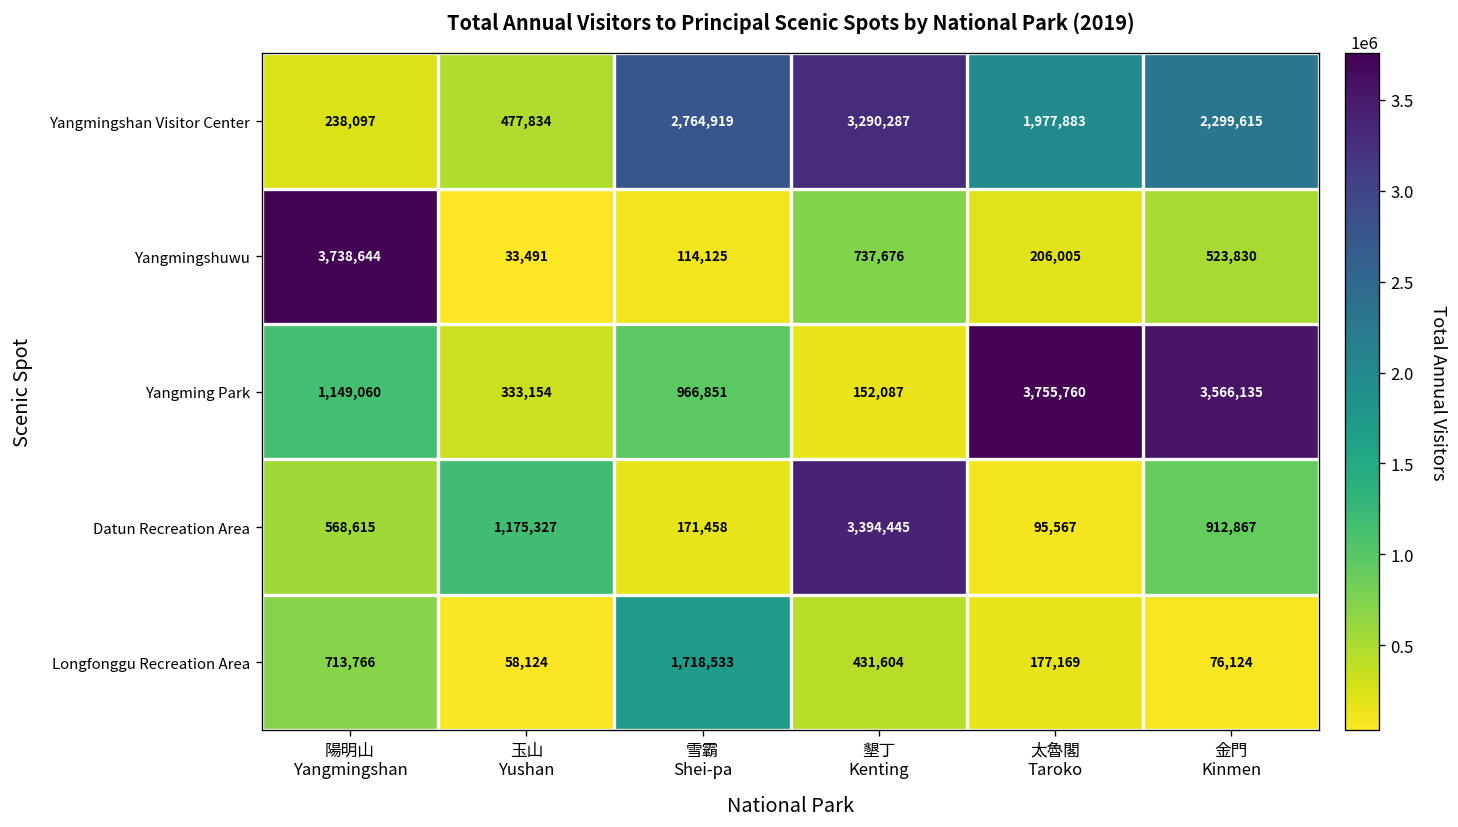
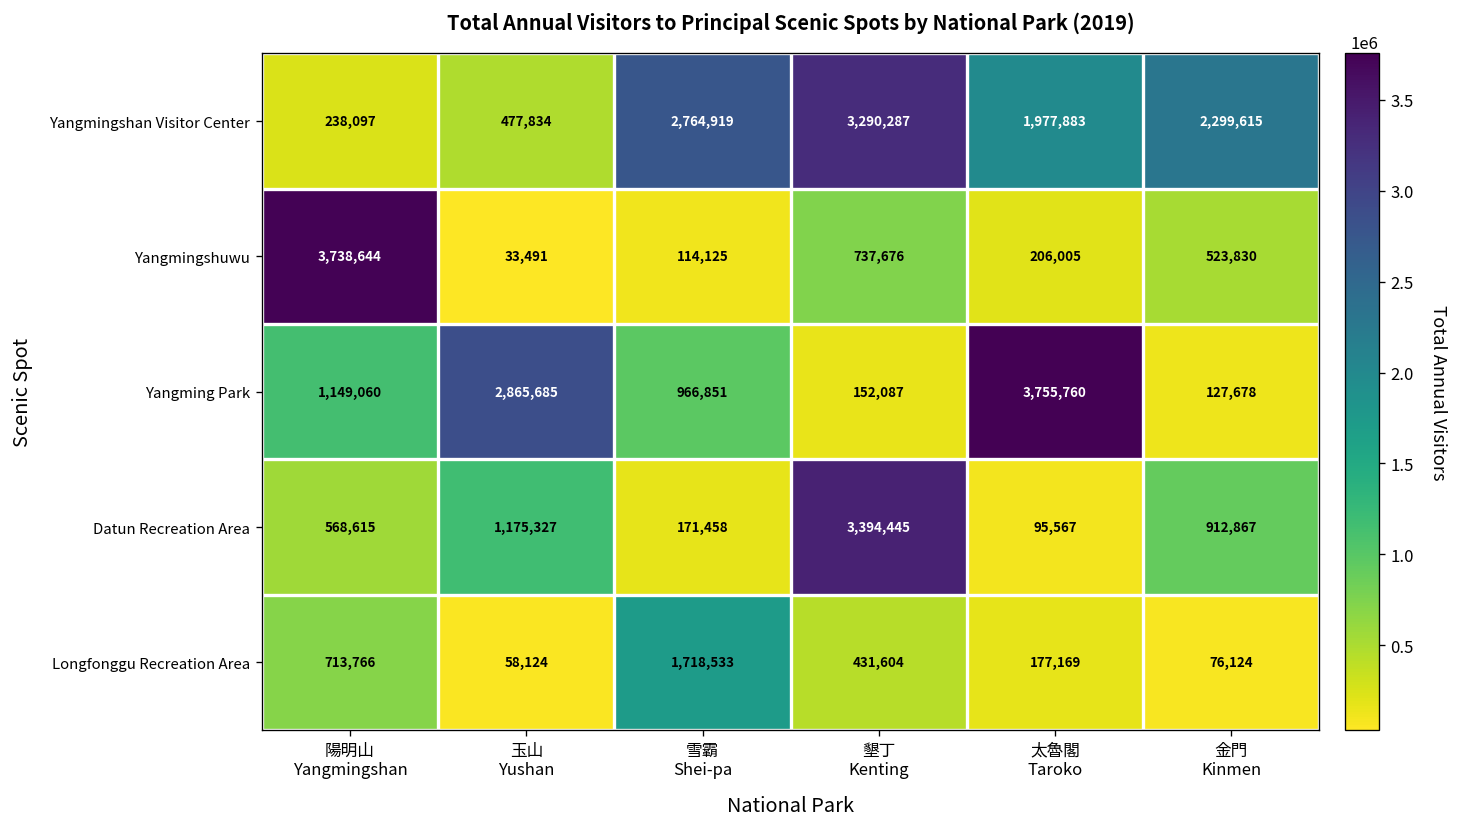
  {
    "Yangmingshan Visitor Center": {
      "陽明山 Yangmingshan": "238,097",
      "玉山 Yushan": "477,834",
      "雪霸 Shei-pa": "2,764,919",
      "墾丁 Kenting": "3,290,287",
      "太魯閣 Taroko": "1,977,883",
      "金門 Kinmen": "2,299,615"
    },
    "Yangmingshuwu": {
      "陽明山 Yangmingshan": "3,738,644",
      "玉山 Yushan": "33,491",
      "雪霸 Shei-pa": "114,125",
      "墾丁 Kenting": "737,676",
      "太魯閣 Taroko": "206,005",
      "金門 Kinmen": "523,830"
    },
    "Yangming Park": {
      "陽明山 Yangmingshan": "1,149,060",
-     "玉山 Yushan": "333,154",
+     "玉山 Yushan": "2,865,685",
      "雪霸 Shei-pa": "966,851",
      "墾丁 Kenting": "152,087",
      "太魯閣 Taroko": "3,755,760",
-     "金門 Kinmen": "3,566,135"
+     "金門 Kinmen": "127,678"
    },
    "Datun Recreation Area": {
      "陽明山 Yangmingshan": "568,615",
      "玉山 Yushan": "1,175,327",
      "雪霸 Shei-pa": "171,458",
      "墾丁 Kenting": "3,394,445",
      "太魯閣 Taroko": "95,567",
      "金門 Kinmen": "912,867"
    },
    "Longfonggu Recreation Area": {
      "陽明山 Yangmingshan": "713,766",
      "玉山 Yushan": "58,124",
      "雪霸 Shei-pa": "1,718,533",
      "墾丁 Kenting": "431,604",
      "太魯閣 Taroko": "177,169",
      "金門 Kinmen": "76,124"
    }
  }
